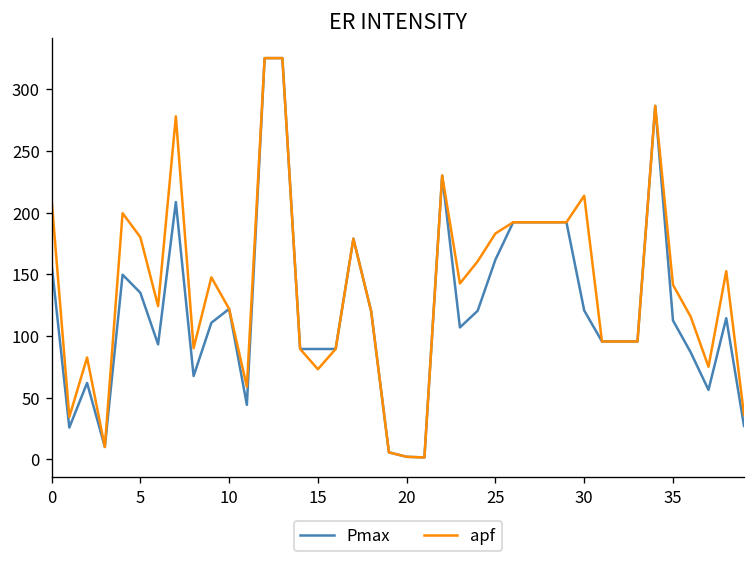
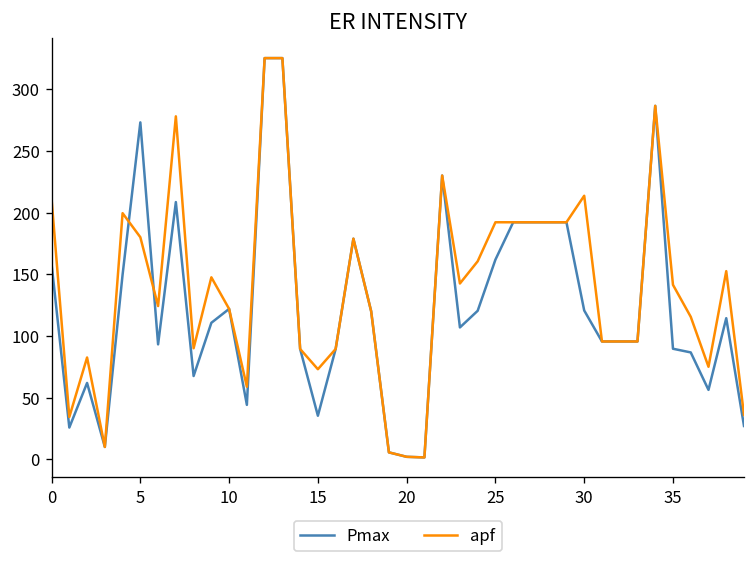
  {
    "Pmax": {
      "0": 158,
-     "5": 135,
-     "15": 89,
+     "5": 273,
+     "15": 35,
      "25": 162,
      "30": 121,
-     "35": 113
+     "35": 90
    },
    "apf": {
      "0": 211,
      "5": 180,
      "15": 73,
-     "25": 183,
+     "25": 192,
      "30": 214,
      "35": 141
    }
  }
